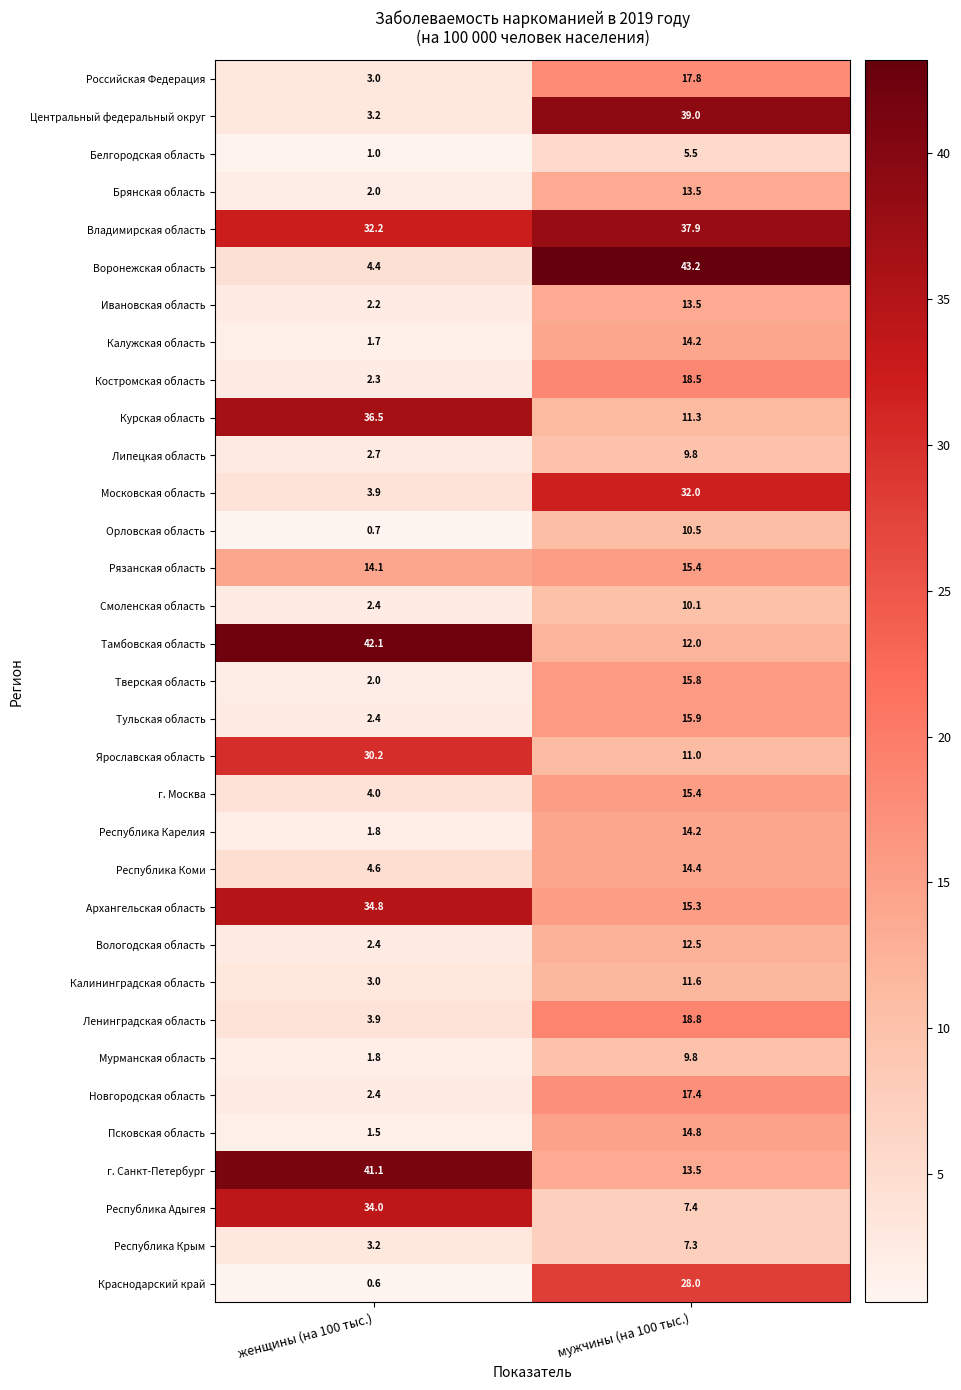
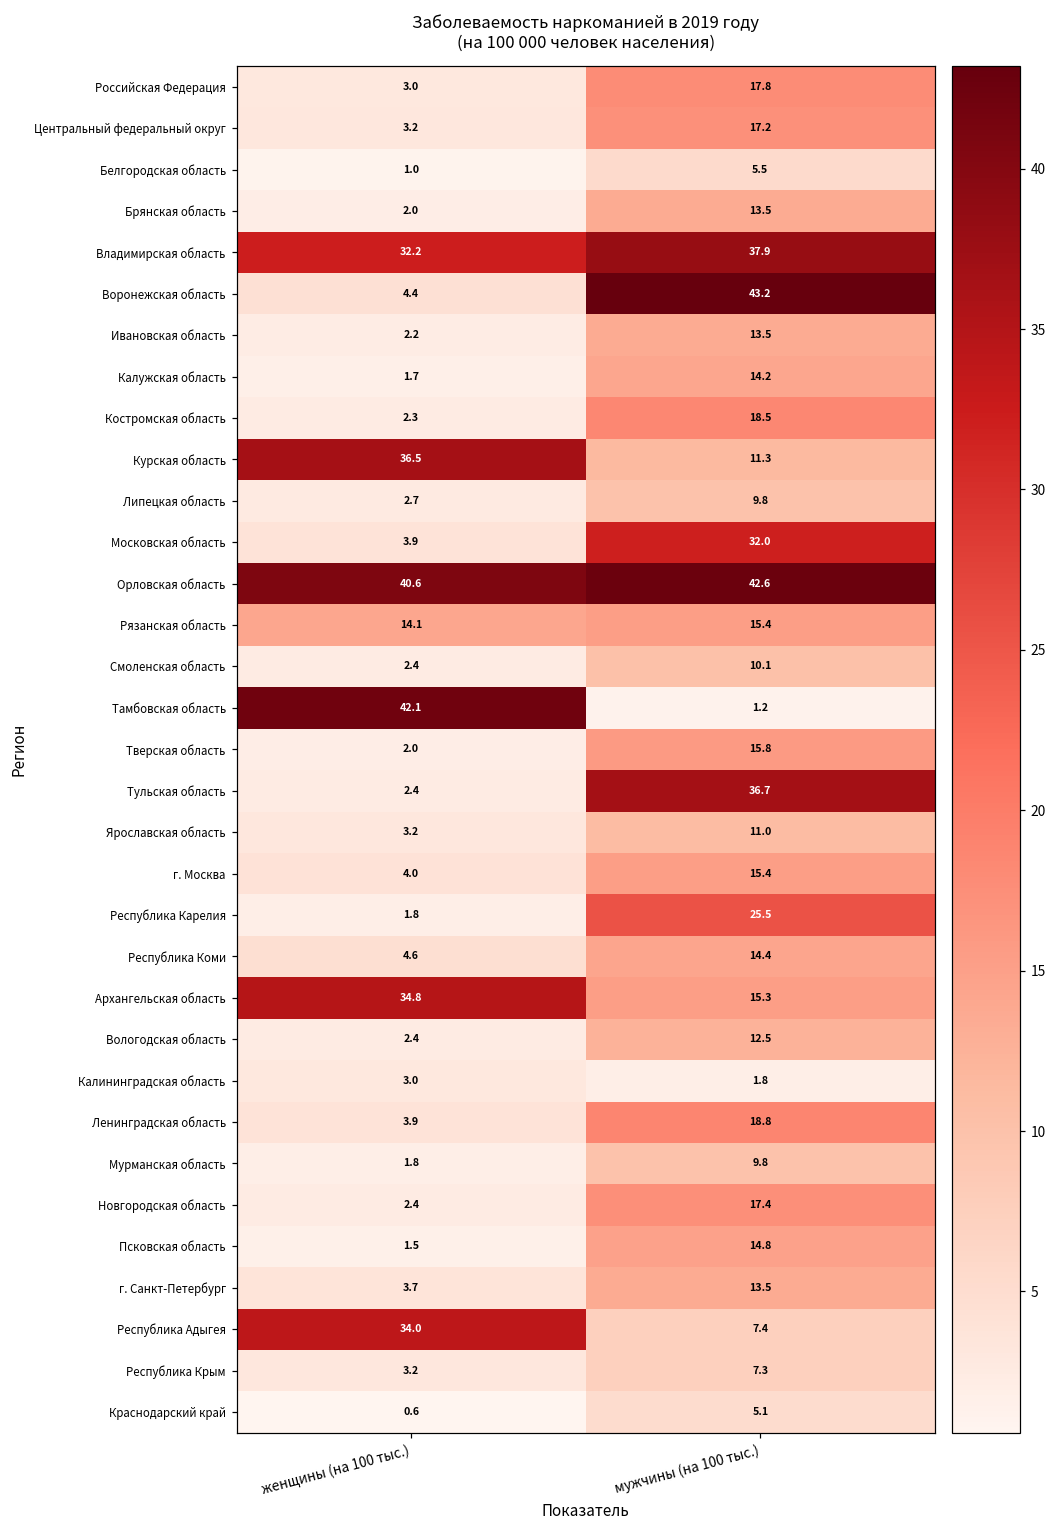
  {
    "Российская Федерация": {
      "женщины (на 100 тыс.)": 3.0,
      "мужчины (на 100 тыс.)": 17.8
    },
    "Центральный федеральный округ": {
      "женщины (на 100 тыс.)": 3.2,
-     "мужчины (на 100 тыс.)": 39.0
+     "мужчины (на 100 тыс.)": 17.2
    },
    "Белгородская область": {
      "женщины (на 100 тыс.)": 1.0,
      "мужчины (на 100 тыс.)": 5.5
    },
    "Брянская область": {
      "женщины (на 100 тыс.)": 2.0,
      "мужчины (на 100 тыс.)": 13.5
    },
    "Владимирская область": {
      "женщины (на 100 тыс.)": 32.2,
      "мужчины (на 100 тыс.)": 37.9
    },
    "Воронежская область": {
      "женщины (на 100 тыс.)": 4.4,
      "мужчины (на 100 тыс.)": 43.2
    },
    "Ивановская область": {
      "женщины (на 100 тыс.)": 2.2,
      "мужчины (на 100 тыс.)": 13.5
    },
    "Калужская область": {
      "женщины (на 100 тыс.)": 1.7,
      "мужчины (на 100 тыс.)": 14.2
    },
    "Костромская область": {
      "женщины (на 100 тыс.)": 2.3,
      "мужчины (на 100 тыс.)": 18.5
    },
    "Курская область": {
      "женщины (на 100 тыс.)": 36.5,
      "мужчины (на 100 тыс.)": 11.3
    },
    "Липецкая область": {
      "женщины (на 100 тыс.)": 2.7,
      "мужчины (на 100 тыс.)": 9.8
    },
    "Московская область": {
      "женщины (на 100 тыс.)": 3.9,
      "мужчины (на 100 тыс.)": 32.0
    },
    "Орловская область": {
-     "женщины (на 100 тыс.)": 0.7,
-     "мужчины (на 100 тыс.)": 10.5
+     "женщины (на 100 тыс.)": 40.6,
+     "мужчины (на 100 тыс.)": 42.6
    },
    "Рязанская область": {
      "женщины (на 100 тыс.)": 14.1,
      "мужчины (на 100 тыс.)": 15.4
    },
    "Смоленская область": {
      "женщины (на 100 тыс.)": 2.4,
      "мужчины (на 100 тыс.)": 10.1
    },
    "Тамбовская область": {
      "женщины (на 100 тыс.)": 42.1,
-     "мужчины (на 100 тыс.)": 12.0
+     "мужчины (на 100 тыс.)": 1.2
    },
    "Тверская область": {
      "женщины (на 100 тыс.)": 2.0,
      "мужчины (на 100 тыс.)": 15.8
    },
    "Тульская область": {
      "женщины (на 100 тыс.)": 2.4,
-     "мужчины (на 100 тыс.)": 15.9
+     "мужчины (на 100 тыс.)": 36.7
    },
    "Ярославская область": {
-     "женщины (на 100 тыс.)": 30.2,
+     "женщины (на 100 тыс.)": 3.2,
      "мужчины (на 100 тыс.)": 11.0
    },
    "г. Москва": {
      "женщины (на 100 тыс.)": 4.0,
      "мужчины (на 100 тыс.)": 15.4
    },
    "Республика Карелия": {
      "женщины (на 100 тыс.)": 1.8,
-     "мужчины (на 100 тыс.)": 14.2
+     "мужчины (на 100 тыс.)": 25.5
    },
    "Республика Коми": {
      "женщины (на 100 тыс.)": 4.6,
      "мужчины (на 100 тыс.)": 14.4
    },
    "Архангельская область": {
      "женщины (на 100 тыс.)": 34.8,
      "мужчины (на 100 тыс.)": 15.3
    },
    "Вологодская область": {
      "женщины (на 100 тыс.)": 2.4,
      "мужчины (на 100 тыс.)": 12.5
    },
    "Калининградская область": {
      "женщины (на 100 тыс.)": 3.0,
-     "мужчины (на 100 тыс.)": 11.6
+     "мужчины (на 100 тыс.)": 1.8
    },
    "Ленинградская область": {
      "женщины (на 100 тыс.)": 3.9,
      "мужчины (на 100 тыс.)": 18.8
    },
    "Мурманская область": {
      "женщины (на 100 тыс.)": 1.8,
      "мужчины (на 100 тыс.)": 9.8
    },
    "Новгородская область": {
      "женщины (на 100 тыс.)": 2.4,
      "мужчины (на 100 тыс.)": 17.4
    },
    "Псковская область": {
      "женщины (на 100 тыс.)": 1.5,
      "мужчины (на 100 тыс.)": 14.8
    },
    "г. Санкт-Петербург": {
-     "женщины (на 100 тыс.)": 41.1,
+     "женщины (на 100 тыс.)": 3.7,
      "мужчины (на 100 тыс.)": 13.5
    },
    "Республика Адыгея": {
      "женщины (на 100 тыс.)": 34.0,
      "мужчины (на 100 тыс.)": 7.4
    },
    "Республика Крым": {
      "женщины (на 100 тыс.)": 3.2,
      "мужчины (на 100 тыс.)": 7.3
    },
    "Краснодарский край": {
      "женщины (на 100 тыс.)": 0.6,
-     "мужчины (на 100 тыс.)": 28.0
+     "мужчины (на 100 тыс.)": 5.1
    }
  }
